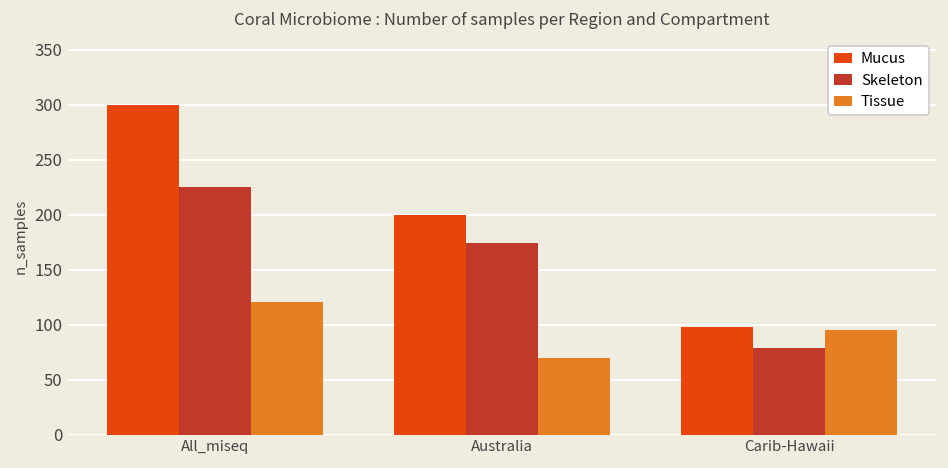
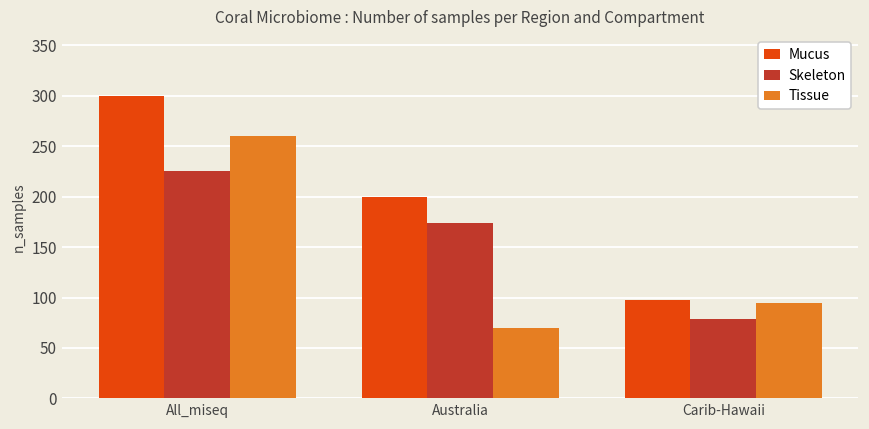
  {
    "Tissue": {
-     "All_miseq": 120,
+     "All_miseq": 260,
      "Australia": 70,
      "Carib-Hawaii": 100
    }
  }
